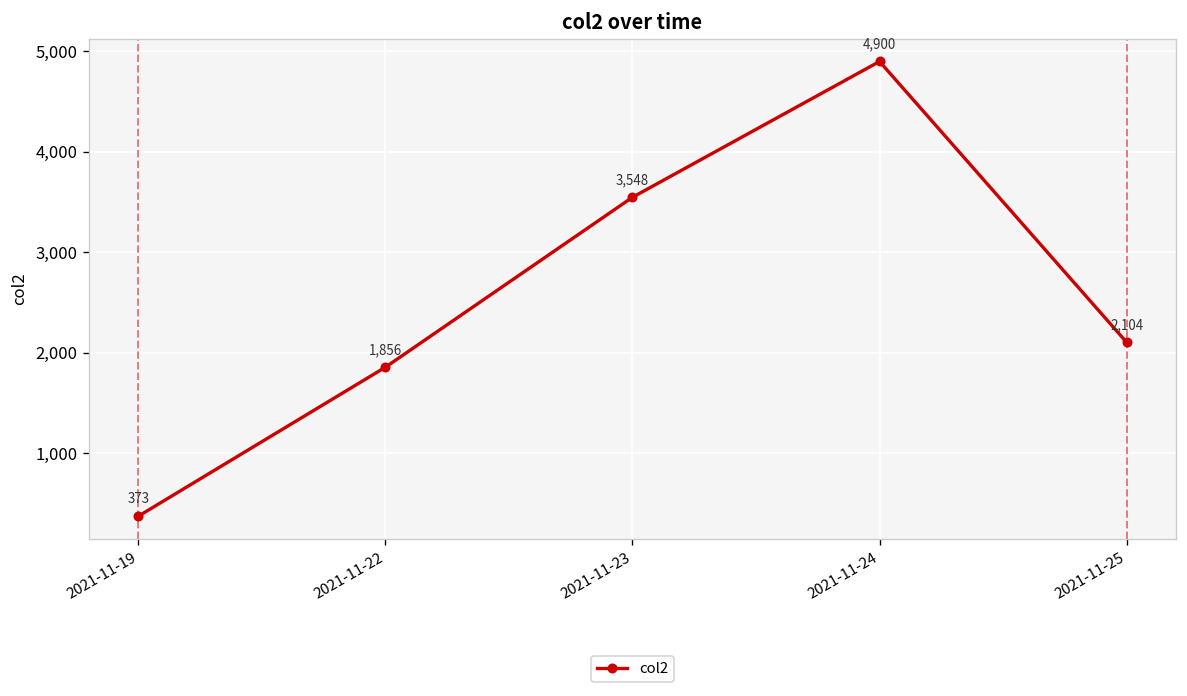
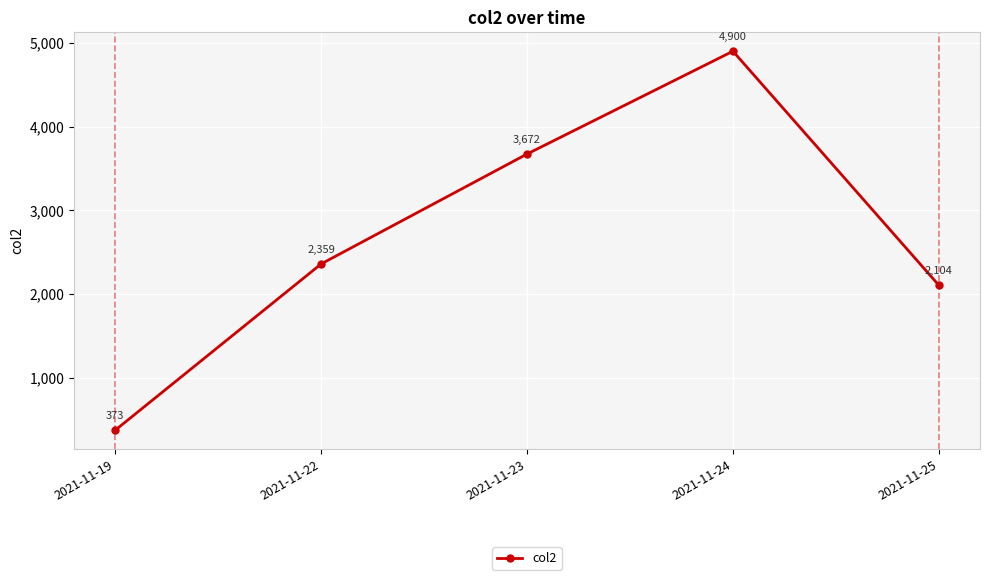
  {
    "2021-11-19": "373",
-   "2021-11-22": "1,856",
-   "2021-11-23": "3,548",
+   "2021-11-22": "2,359",
+   "2021-11-23": "3,672",
    "2021-11-24": "4,900",
    "2021-11-25": "2,104"
  }
